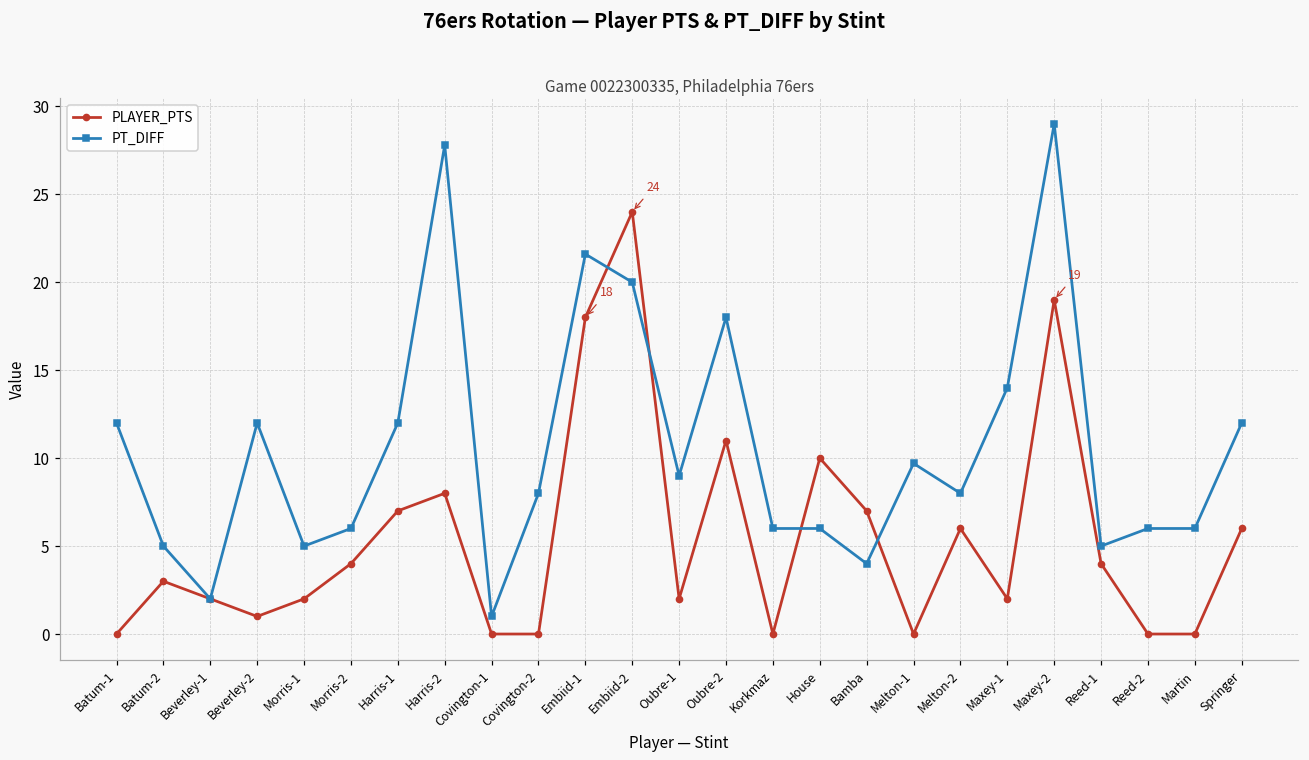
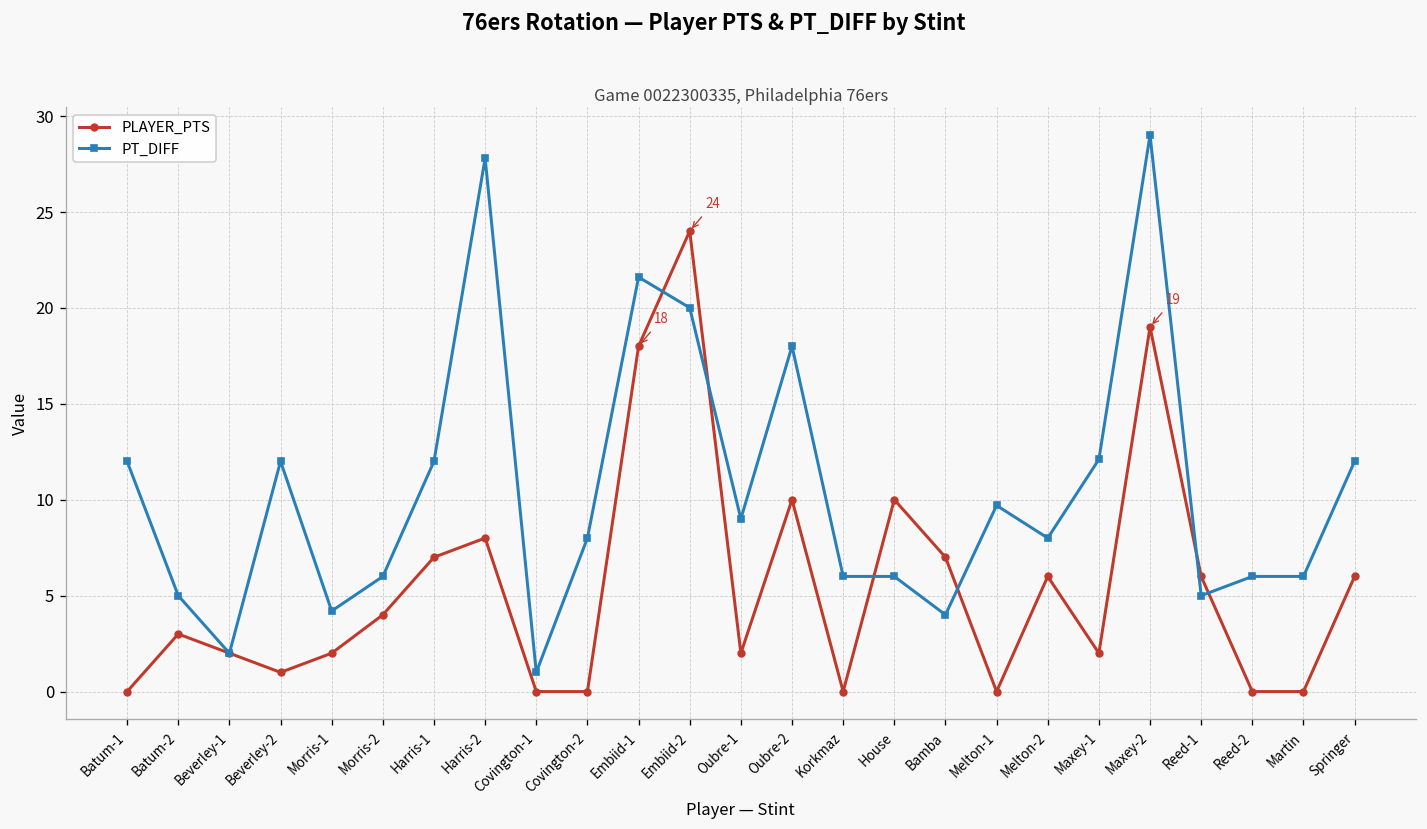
  {
    "PLAYER_PTS": {
      "Batum-1": 0,
      "Batum-2": 3,
      "Beverley-2": 1,
      "Morris-1": 2,
      "Morris-2": 4,
      "Harris-1": 7,
      "Harris-2": 8,
      "Covington-1": 0,
      "Covington-2": 0,
      "Oubre-1": 2,
-     "Oubre-2": 11,
+     "Oubre-2": 10,
      "Korkmaz": 0,
      "House": 10,
      "Bamba": 7,
      "Melton-1": 0,
      "Melton-2": 6,
      "Maxey-1": 2,
-     "Reed-1": 4,
+     "Reed-1": 6,
      "Reed-2": 0,
      "Martin": 0,
      "Springer": 6
    },
    "PT_DIFF": {
      "Batum-1": 12.0,
      "Batum-2": 5.0,
      "Beverley-2": 12.0,
-     "Morris-1": 5.0,
+     "Morris-1": 4.2,
      "Morris-2": 6.0,
      "Harris-1": 12.0,
      "Harris-2": 27.8,
      "Covington-1": 1.0,
      "Covington-2": 8.0,
      "Embiid-1": 21.6,
      "Embiid-2": 20.0,
      "Oubre-1": 9.0,
      "Oubre-2": 18.0,
      "Korkmaz": 6.0,
      "House": 6.0,
      "Bamba": 4.0,
      "Melton-1": 9.7,
      "Melton-2": 8.0,
-     "Maxey-1": 14.0,
+     "Maxey-1": 12.1,
      "Maxey-2": 29.0,
      "Reed-1": 5.0,
      "Reed-2": 6.0,
      "Martin": 6.0,
      "Springer": 12.0
    }
  }
